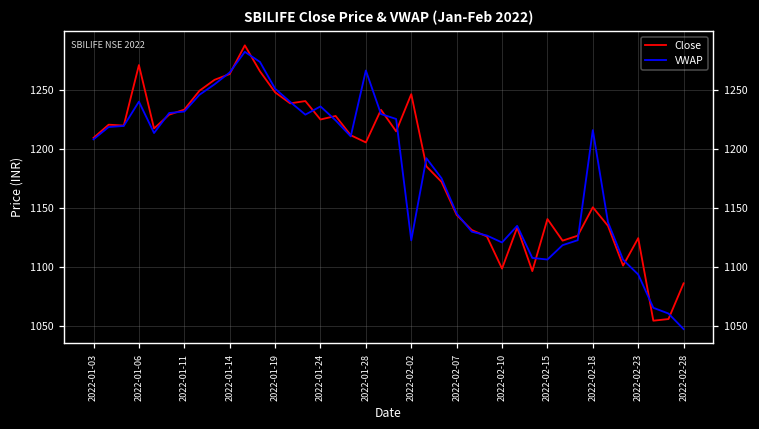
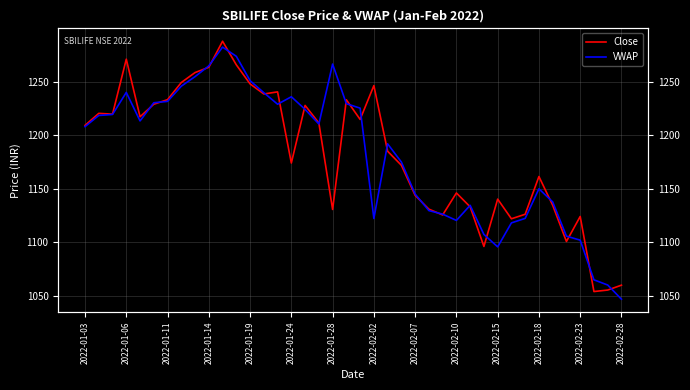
  {
    "Close": {
      "2022-01-19": 1248,
-     "2022-01-24": 1225,
-     "2022-01-28": 1206,
+     "2022-01-24": 1174,
+     "2022-01-28": 1131,
      "2022-02-02": 1247,
-     "2022-02-10": 1098,
+     "2022-02-10": 1146,
      "2022-02-15": 1141,
-     "2022-02-18": 1151,
+     "2022-02-18": 1162,
      "2022-02-23": 1124,
-     "2022-02-28": 1086
+     "2022-02-28": 1060
    },
    "VWAP": {
      "2022-01-06": 1240,
      "2022-01-19": 1251,
      "2022-01-24": 1236,
      "2022-01-28": 1267,
      "2022-02-02": 1122,
      "2022-02-10": 1121,
-     "2022-02-15": 1106,
-     "2022-02-18": 1216,
-     "2022-02-23": 1093,
+     "2022-02-15": 1096,
+     "2022-02-18": 1150,
+     "2022-02-23": 1102,
      "2022-02-28": 1047
    }
  }
